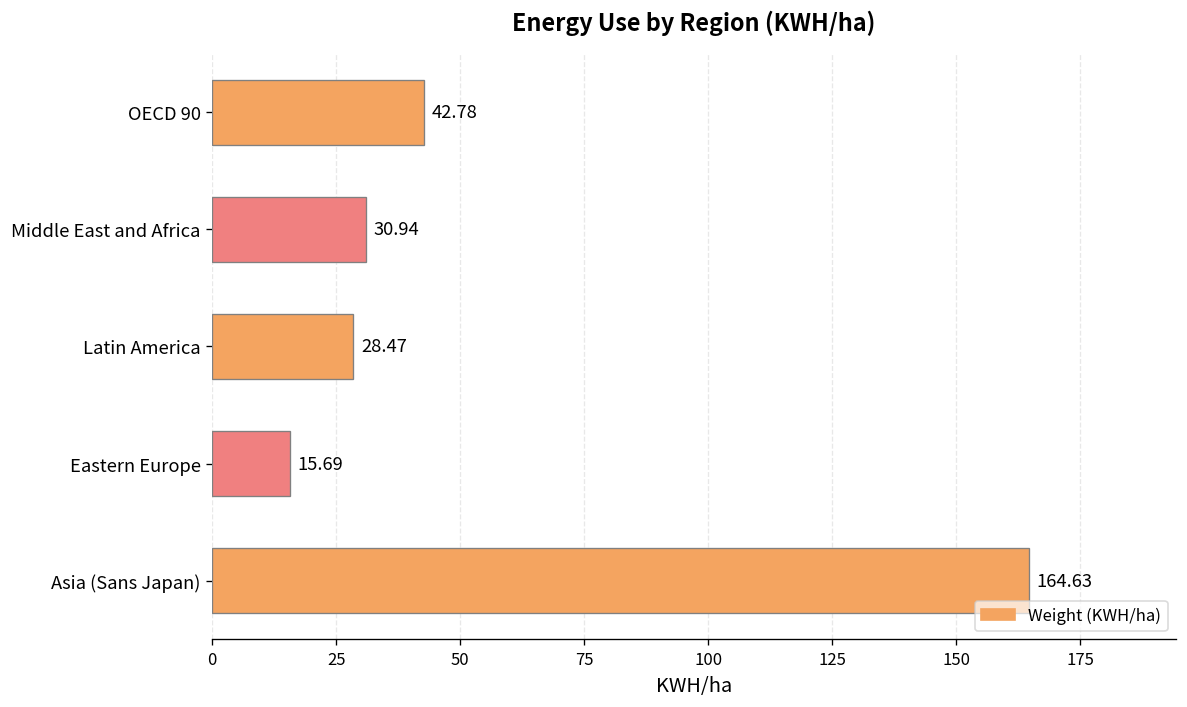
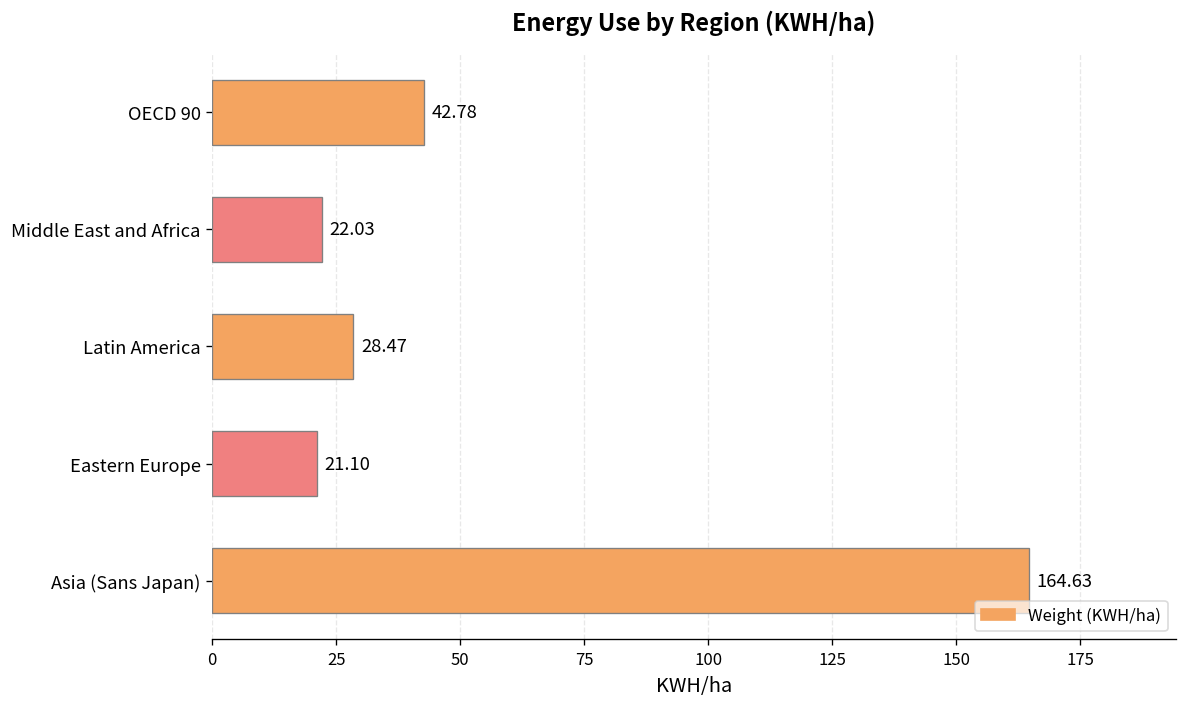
  {
    "OECD 90": 42.78,
-   "Middle East and Africa": 30.94,
+   "Middle East and Africa": 22.03,
    "Latin America": 28.47,
-   "Eastern Europe": 15.69,
+   "Eastern Europe": 21.10,
    "Asia (Sans Japan)": 164.63
  }
